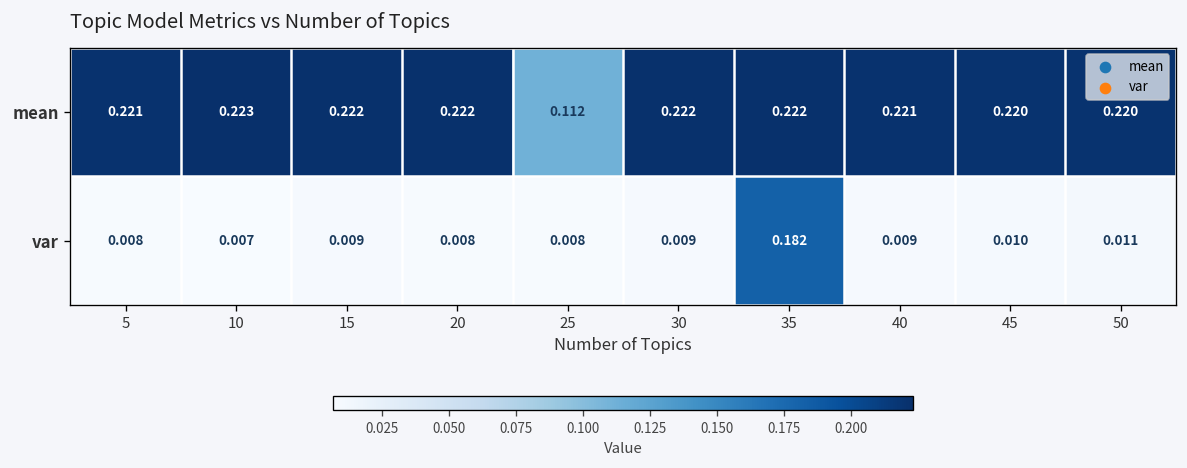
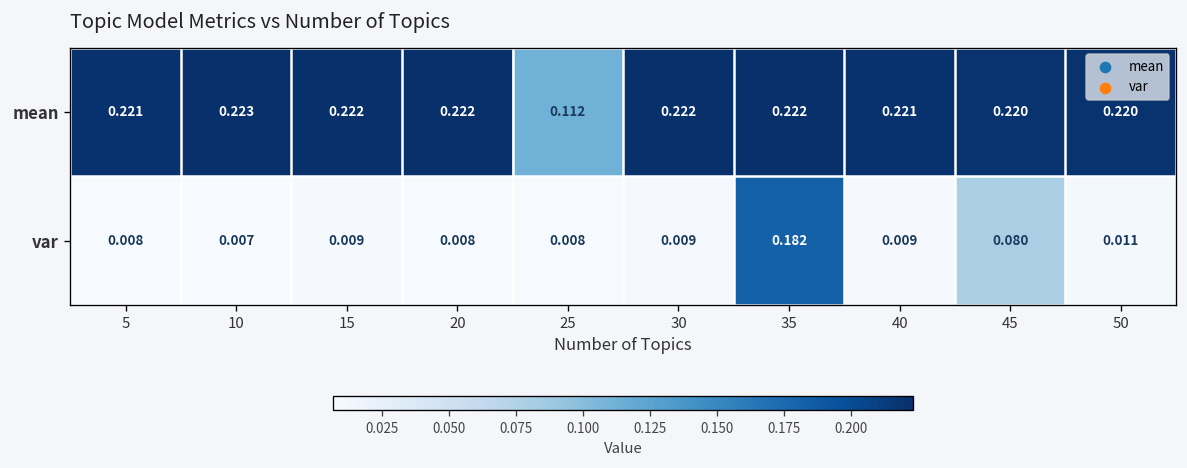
  {
    "mean": {
      "5": 0.221,
      "10": 0.223,
      "15": 0.222,
      "20": 0.222,
      "25": 0.112,
      "30": 0.222,
      "35": 0.222,
      "40": 0.221,
      "45": 0.220,
      "50": 0.220
    },
    "var": {
      "5": 0.008,
      "10": 0.007,
      "15": 0.009,
      "20": 0.008,
      "25": 0.008,
      "30": 0.009,
      "35": 0.182,
      "40": 0.009,
-     "45": 0.010,
+     "45": 0.080,
      "50": 0.011
    }
  }
